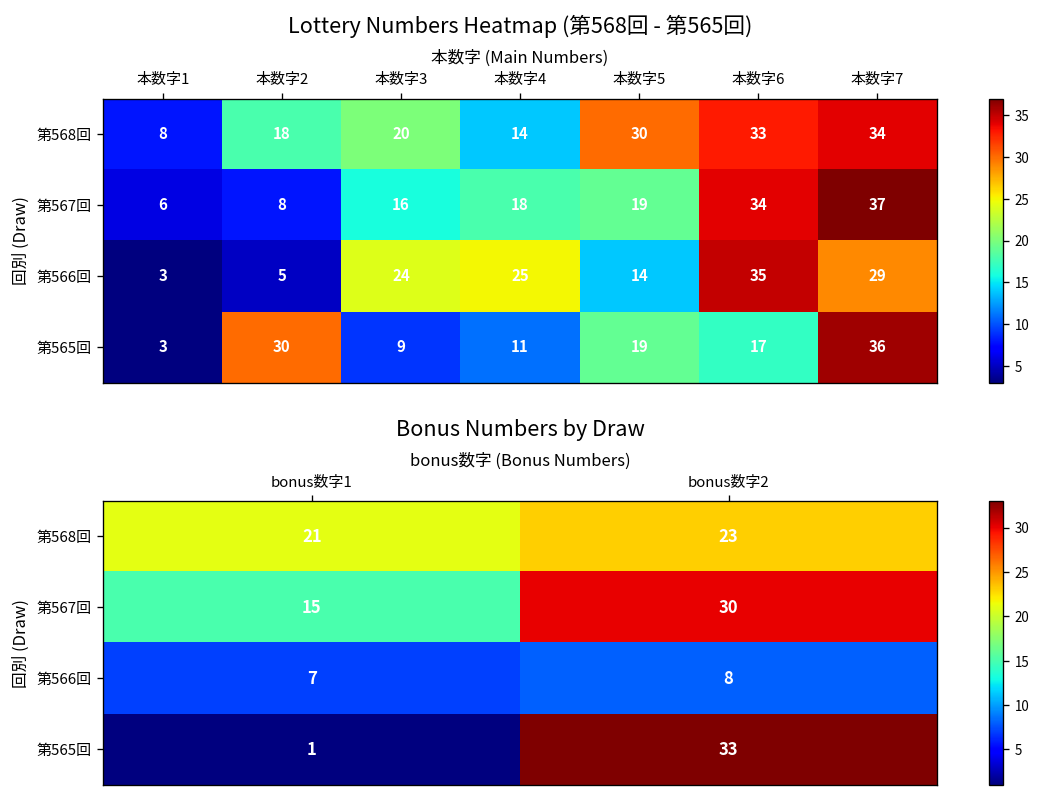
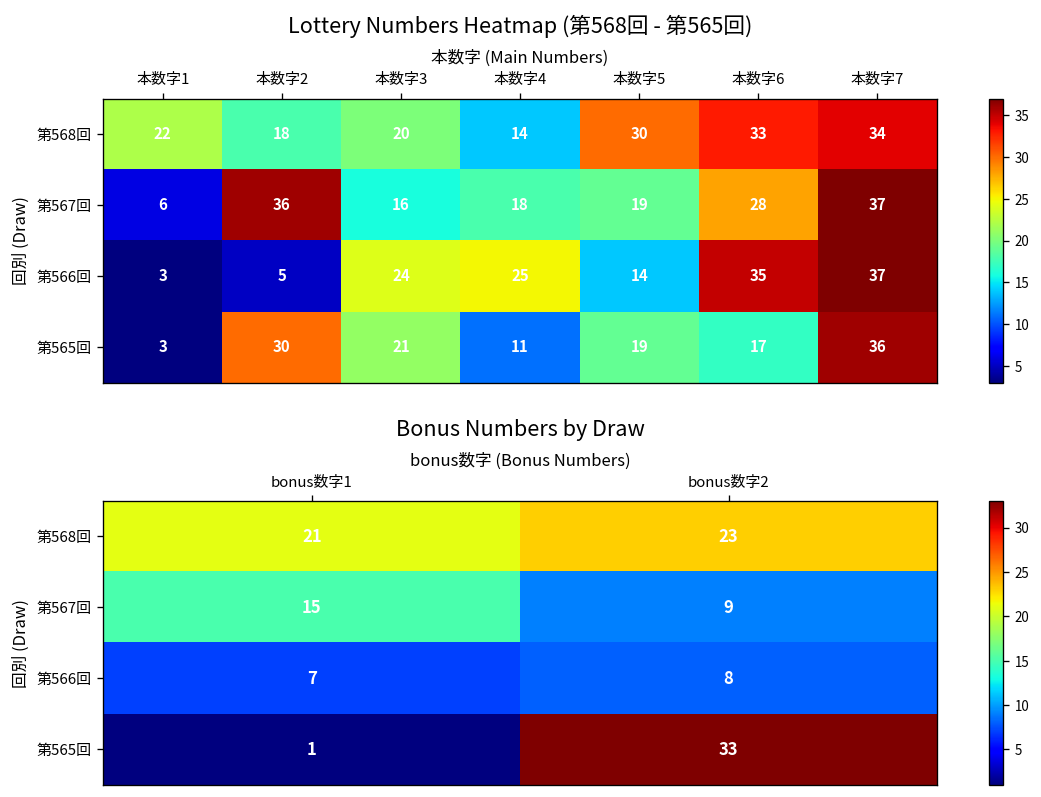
  {
    "Lottery Numbers Heatmap (第568回 - 第565回)": {
      "第568回": {
-       "本数字1": 8,
+       "本数字1": 22,
        "本数字2": 18,
        "本数字3": 20,
        "本数字4": 14,
        "本数字5": 30,
        "本数字6": 33,
        "本数字7": 34
      },
      "第567回": {
        "本数字1": 6,
-       "本数字2": 8,
+       "本数字2": 36,
        "本数字3": 16,
        "本数字4": 18,
        "本数字5": 19,
-       "本数字6": 34,
+       "本数字6": 28,
        "本数字7": 37
      },
      "第566回": {
        "本数字1": 3,
        "本数字2": 5,
        "本数字3": 24,
        "本数字4": 25,
        "本数字5": 14,
        "本数字6": 35,
-       "本数字7": 29
+       "本数字7": 37
      },
      "第565回": {
        "本数字1": 3,
        "本数字2": 30,
-       "本数字3": 9,
+       "本数字3": 21,
        "本数字4": 11,
        "本数字5": 19,
        "本数字6": 17,
        "本数字7": 36
      }
    },
    "Bonus Numbers by Draw": {
      "第568回": {
        "bonus数字1": 21,
        "bonus数字2": 23
      },
      "第567回": {
        "bonus数字1": 15,
-       "bonus数字2": 30
+       "bonus数字2": 9
      },
      "第566回": {
        "bonus数字1": 7,
        "bonus数字2": 8
      },
      "第565回": {
        "bonus数字1": 1,
        "bonus数字2": 33
      }
    }
  }
